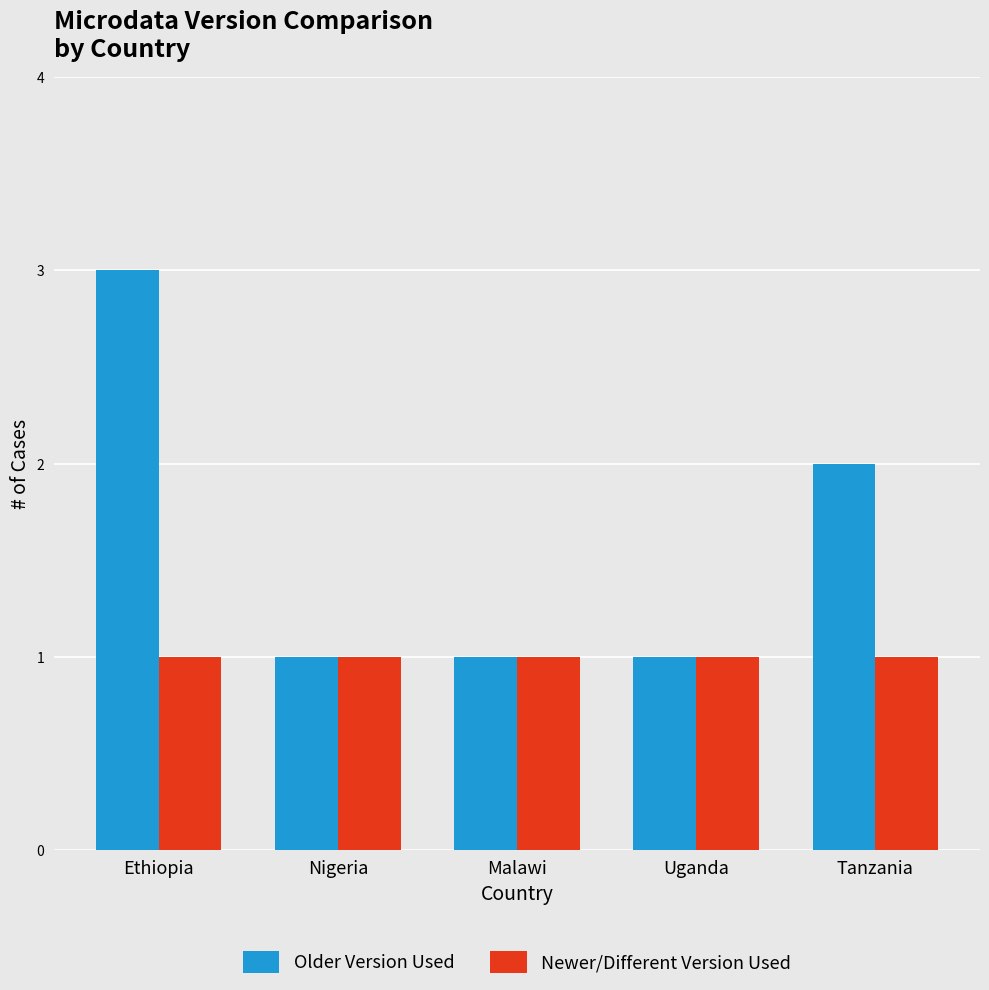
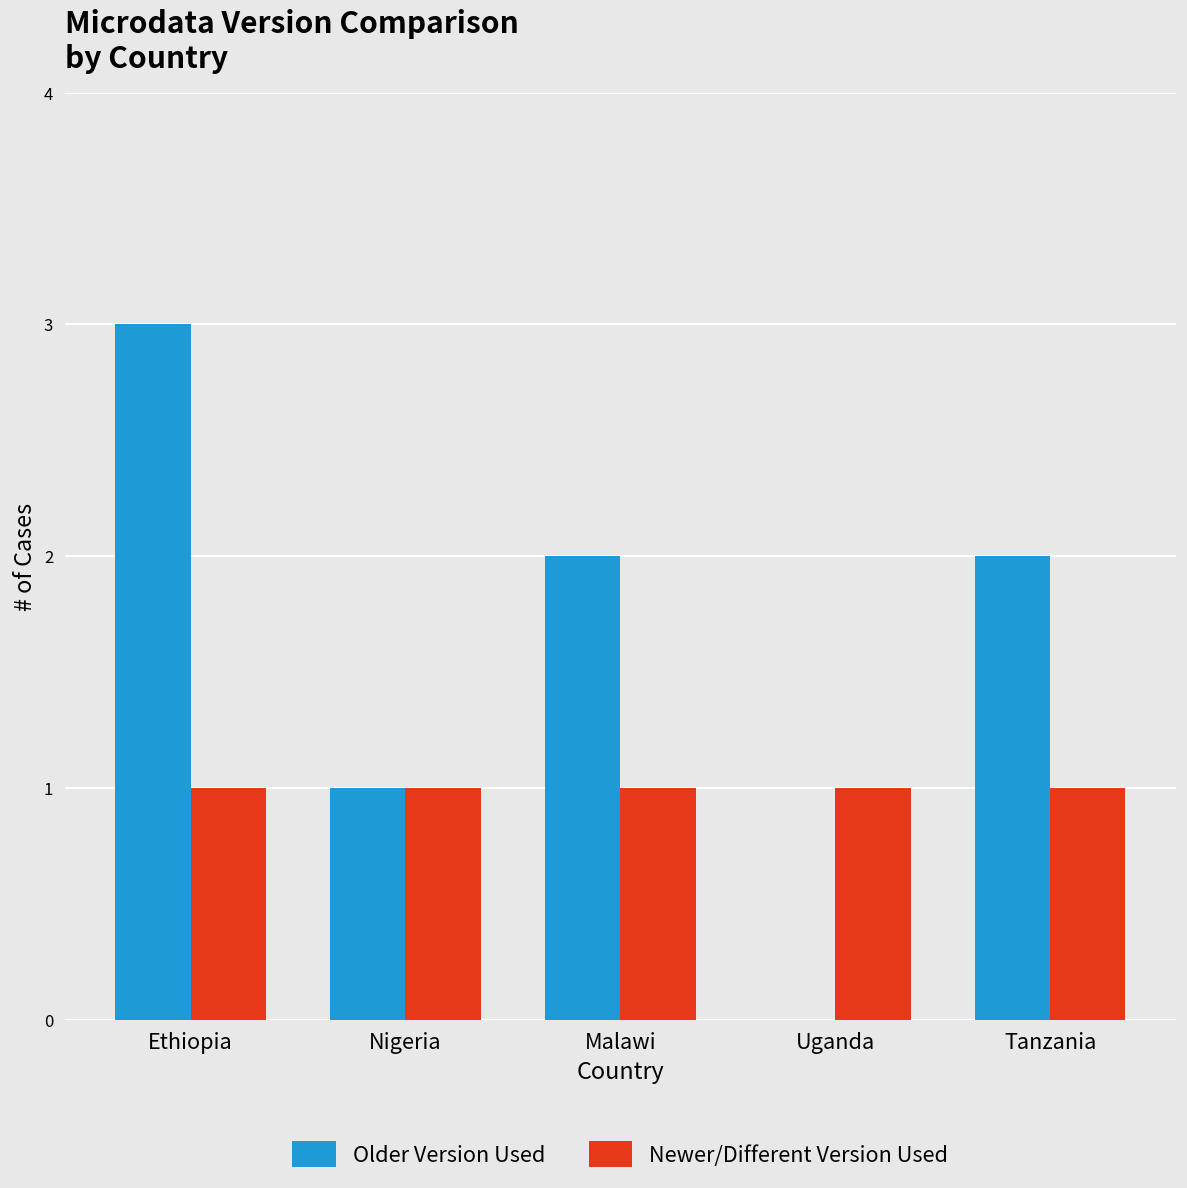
  {
    "Older Version Used": {
      "Ethiopia": 3,
      "Nigeria": 1,
-     "Malawi": 1,
-     "Uganda": 1,
+     "Malawi": 2,
+     "Uganda": 0,
      "Tanzania": 2
    },
    "Newer/Different Version Used": {
      "Ethiopia": 1,
      "Nigeria": 1,
      "Malawi": 1,
      "Uganda": 1,
      "Tanzania": 1
    }
  }
